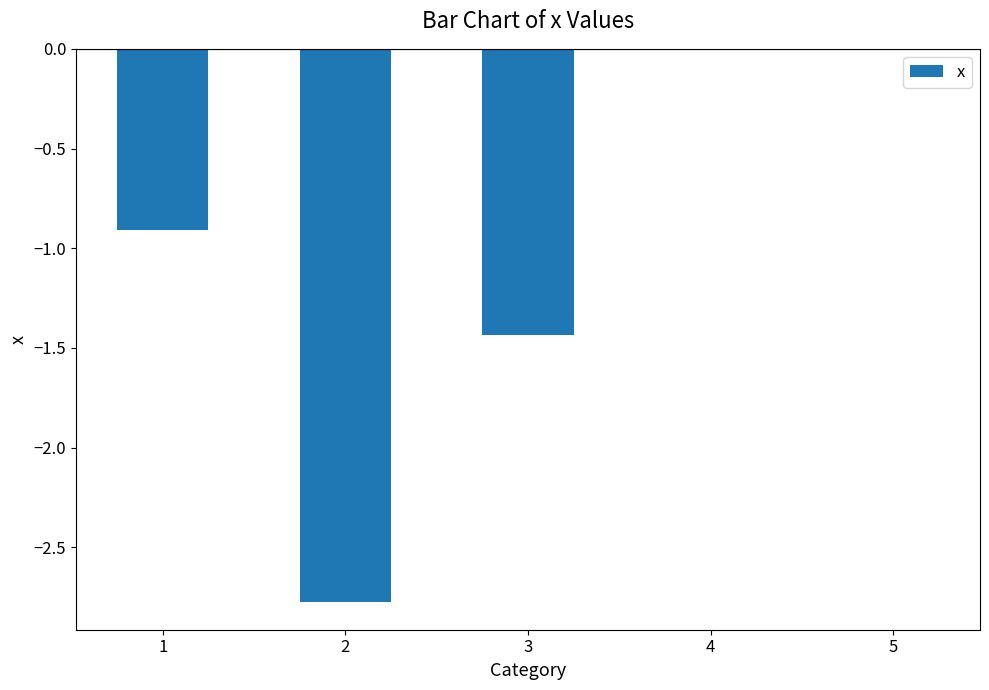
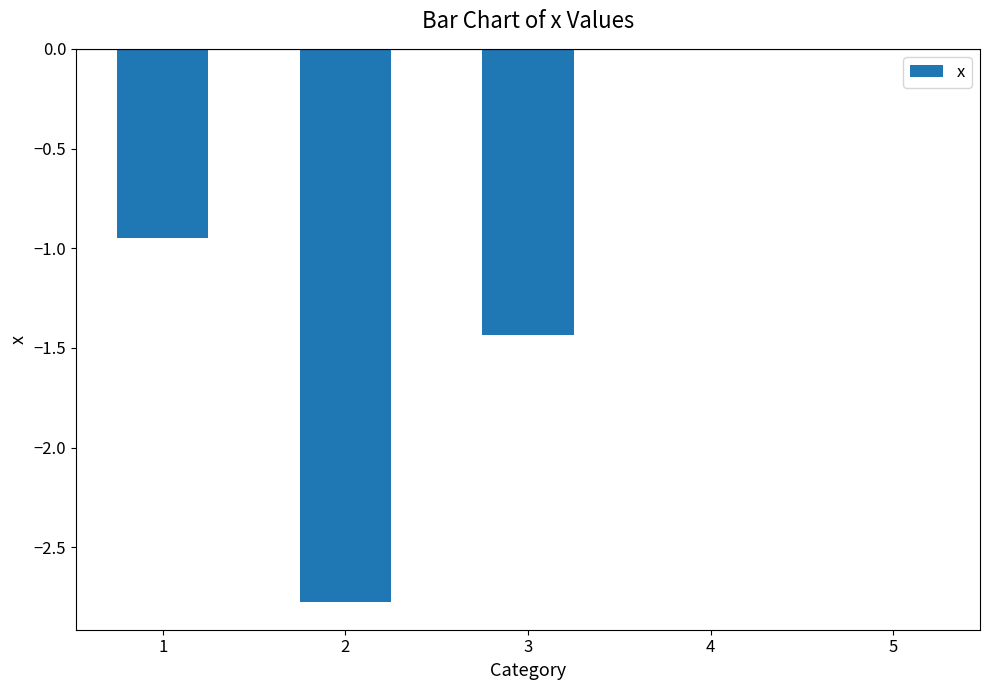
  {
-   "1": -0.91,
+   "1": -0.95,
    "2": -2.77,
    "3": -1.44,
    "4": 0.00,
    "5": 0.00
  }
